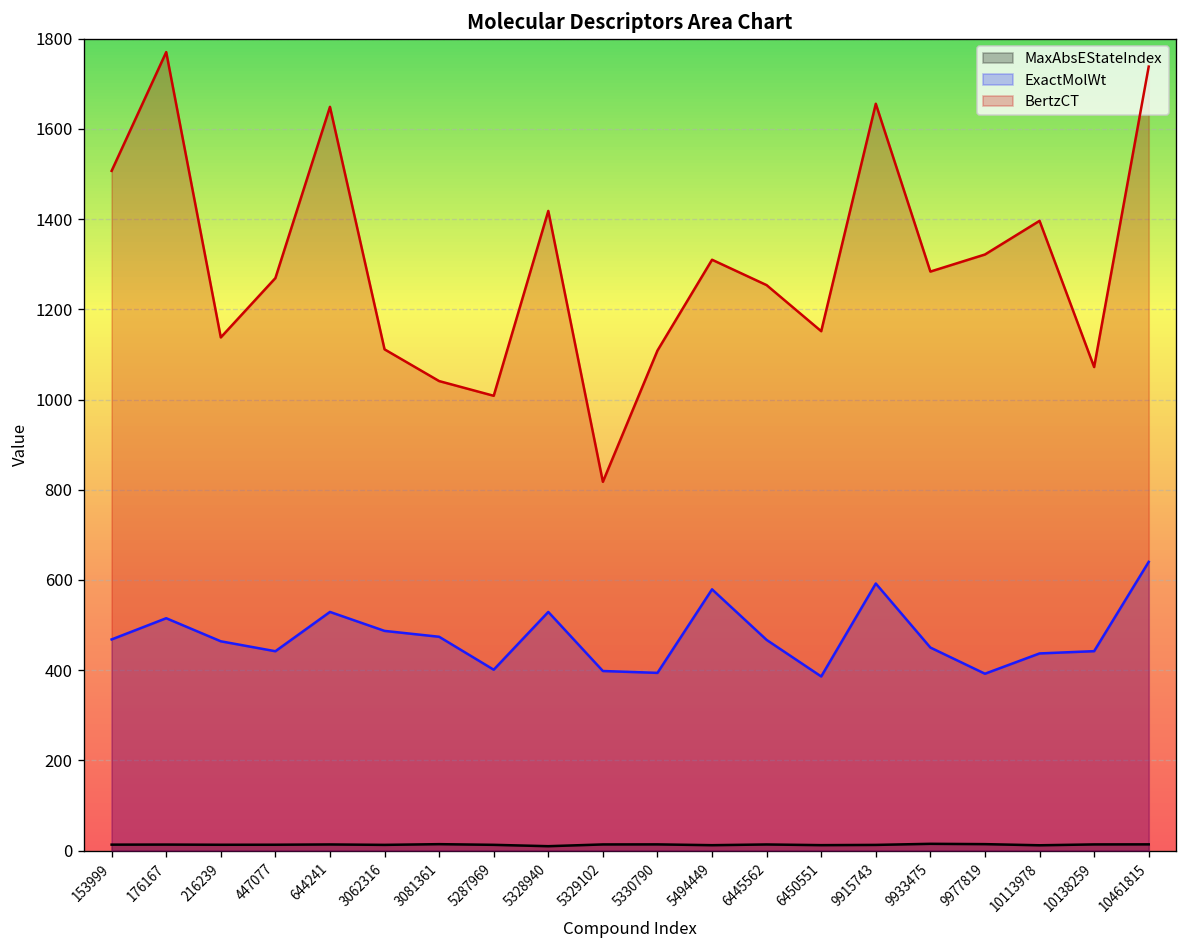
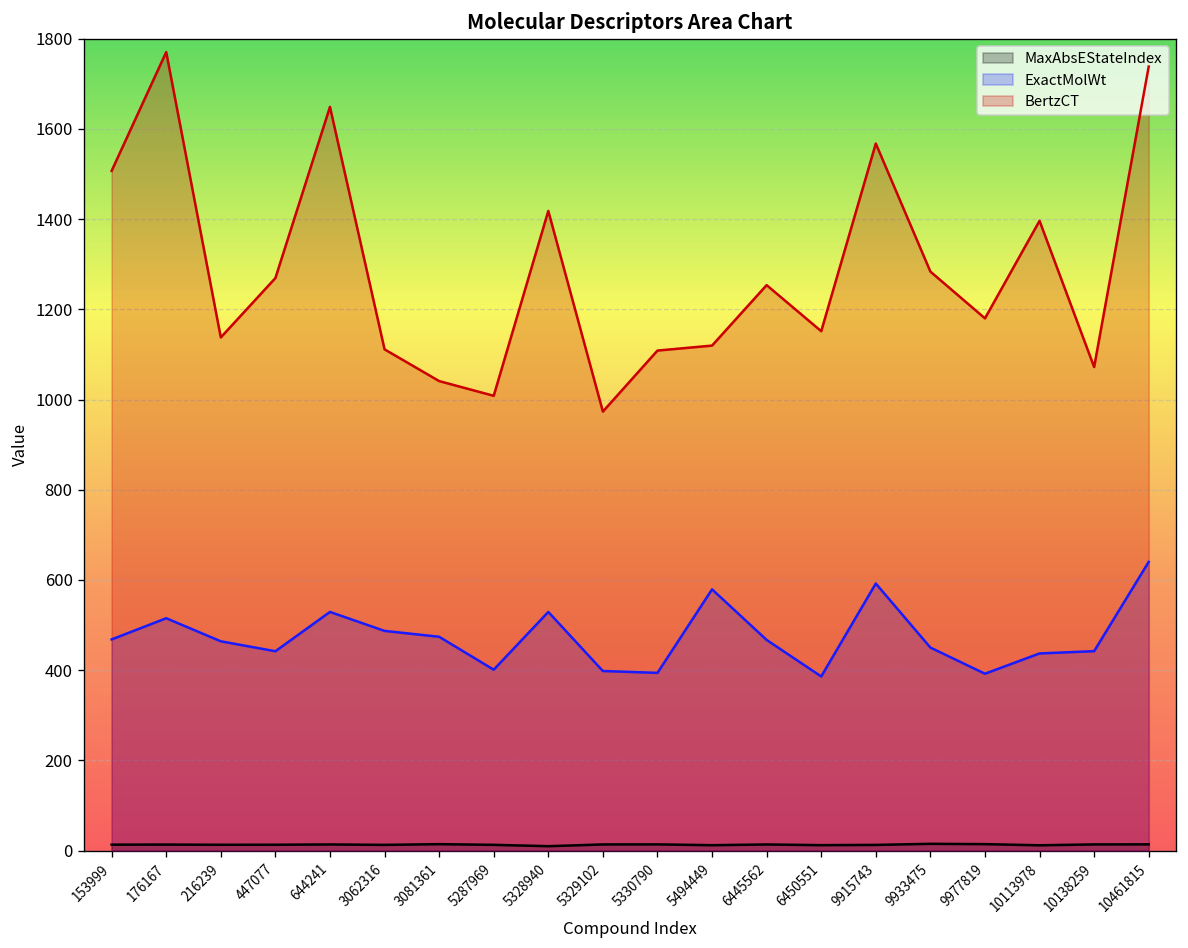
  {
    "MaxAbsEStateIndex": {
      "153999": 10,
      "176167": 10,
      "216239": 10,
      "447077": 10,
      "644241": 10,
      "3062316": 10,
      "3081361": 10,
      "5287969": 10,
      "5328940": 10,
      "5329102": 10,
      "5330790": 10,
      "5494449": 10,
      "6445562": 10,
      "6450551": 10,
      "9915743": 10,
      "9933475": 20,
      "9977819": 10,
      "10113978": 10,
      "10138259": 10,
      "10461815": 10
    },
    "ExactMolWt": {
      "153999": 470,
      "176167": 520,
      "216239": 460,
      "447077": 440,
      "644241": 530,
      "3062316": 490,
      "3081361": 470,
      "5287969": 400,
      "5328940": 530,
      "5329102": 400,
      "5330790": 390,
      "5494449": 580,
      "6445562": 470,
      "6450551": 390,
      "9915743": 590,
      "9933475": 450,
      "9977819": 390,
      "10113978": 440,
      "10138259": 440,
      "10461815": 640
    },
    "BertzCT": {
      "153999": 1510,
      "176167": 1770,
      "216239": 1140,
      "447077": 1270,
      "644241": 1650,
      "3062316": 1110,
      "3081361": 1040,
      "5287969": 1010,
      "5328940": 1420,
-     "5329102": 820,
+     "5329102": 970,
      "5330790": 1110,
-     "5494449": 1310,
+     "5494449": 1120,
      "6445562": 1250,
      "6450551": 1150,
-     "9915743": 1660,
+     "9915743": 1570,
      "9933475": 1280,
-     "9977819": 1320,
+     "9977819": 1180,
      "10113978": 1400,
      "10138259": 1070
    }
  }
